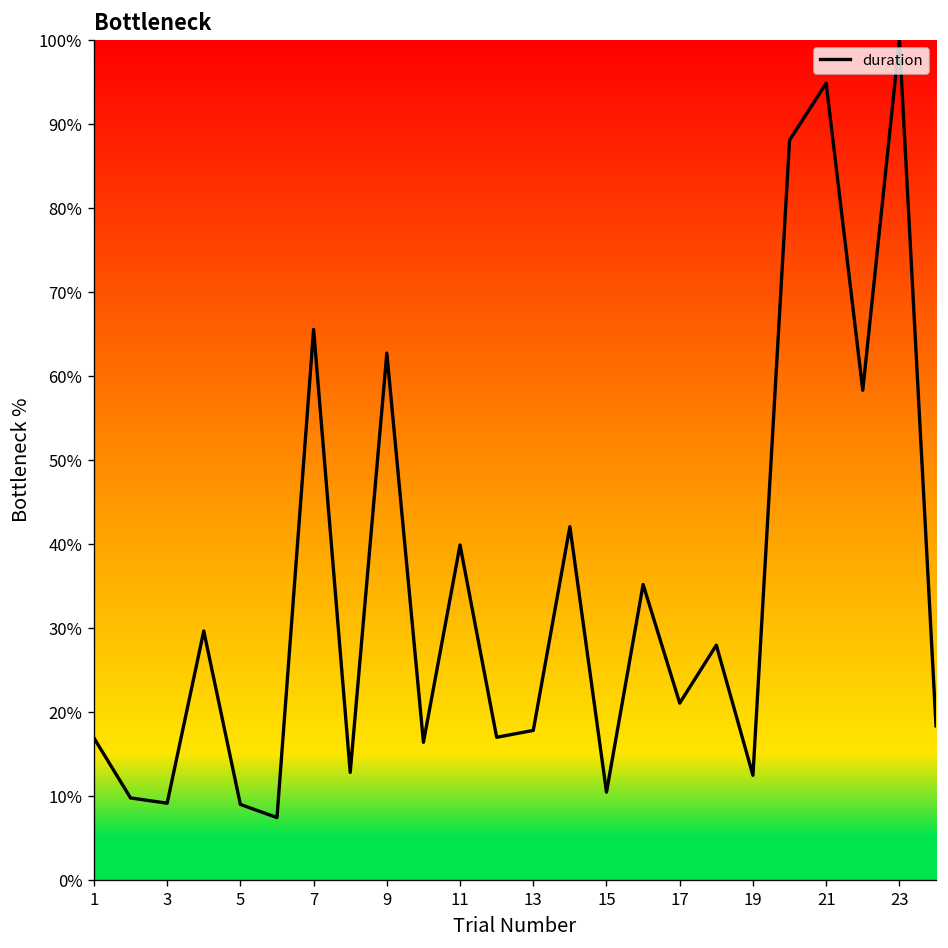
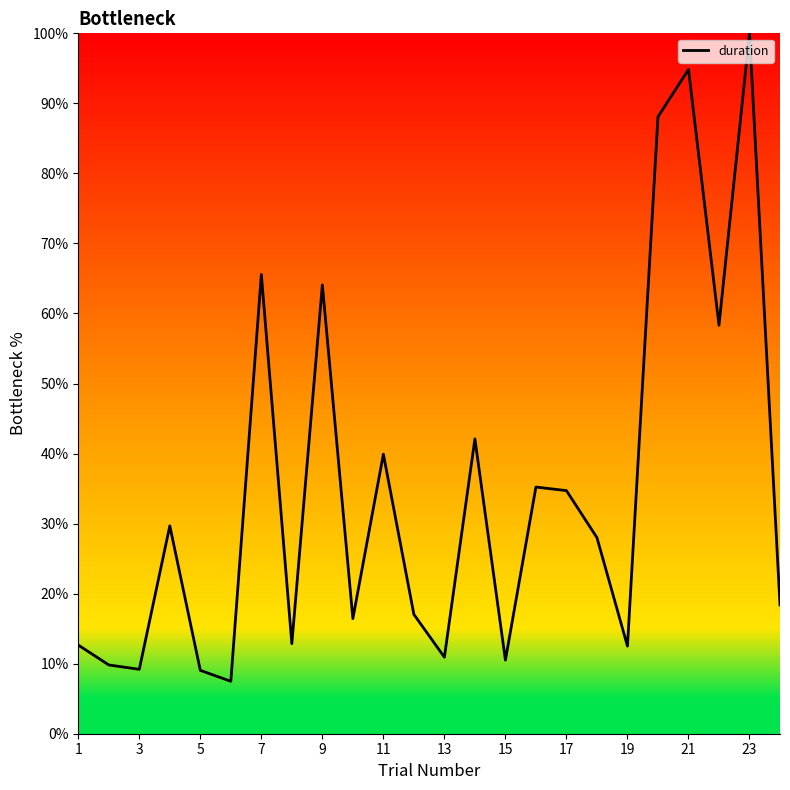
  {
-   "1": "17%",
+   "1": "13%",
    "3": "9%",
    "5": "9%",
    "7": "66%",
-   "9": "63%",
+   "9": "64%",
    "11": "40%",
-   "13": "18%",
+   "13": "11%",
    "15": "11%",
-   "17": "21%",
+   "17": "35%",
    "19": "13%",
    "21": "95%",
    "23": "100%"
  }
